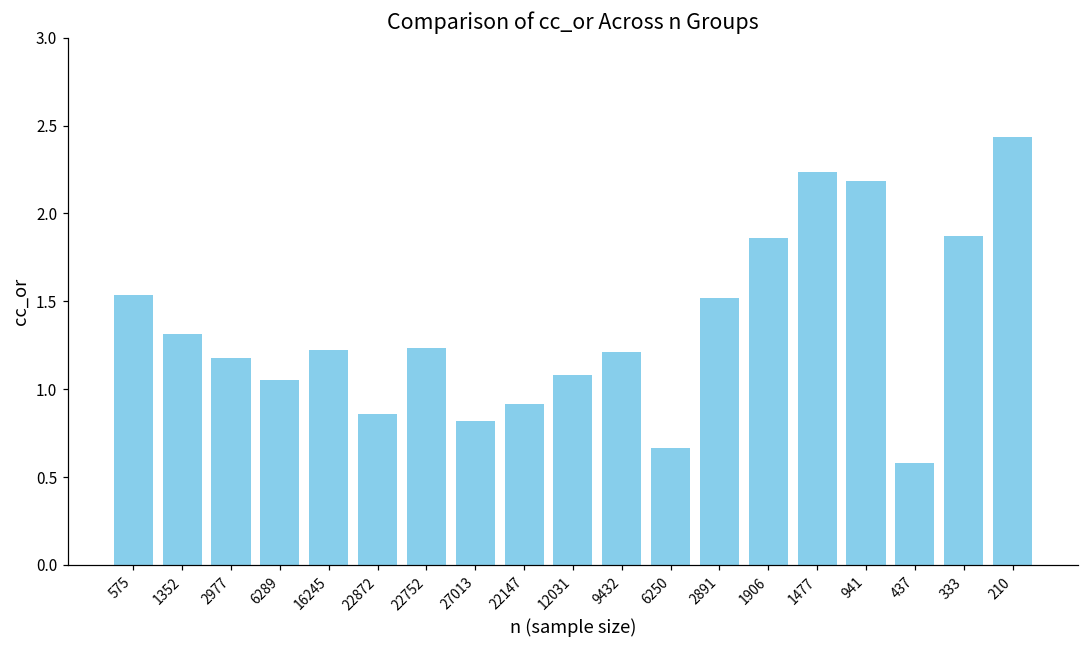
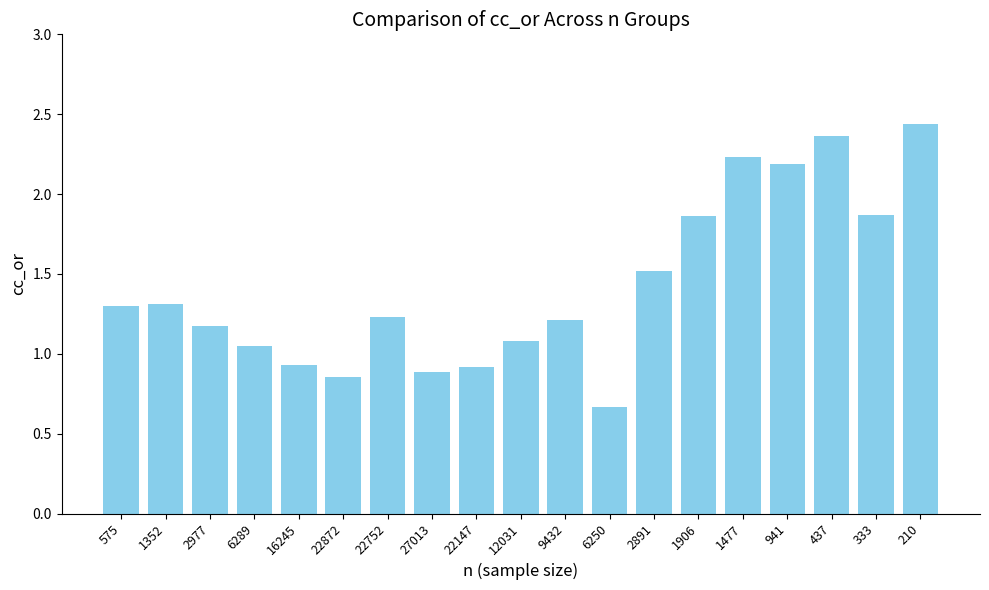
  {
-   "575": 1.53,
+   "575": 1.30,
    "1352": 1.31,
    "2977": 1.18,
    "6289": 1.05,
-   "16245": 1.22,
+   "16245": 0.93,
    "22872": 0.86,
    "22752": 1.23,
-   "27013": 0.82,
+   "27013": 0.88,
    "22147": 0.92,
    "12031": 1.08,
    "9432": 1.21,
    "6250": 0.67,
    "2891": 1.52,
    "1906": 1.86,
    "1477": 2.23,
    "941": 2.19,
-   "437": 0.58,
+   "437": 2.36,
    "333": 1.87,
    "210": 2.44
  }
